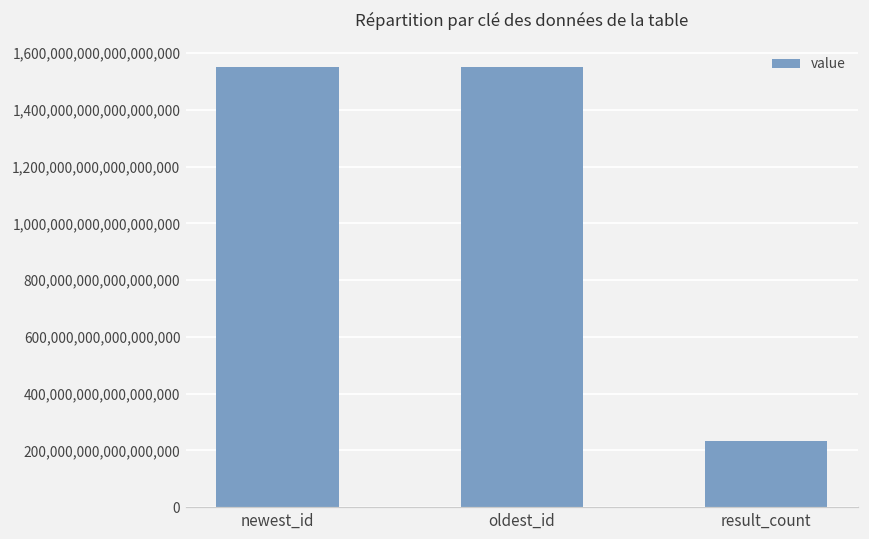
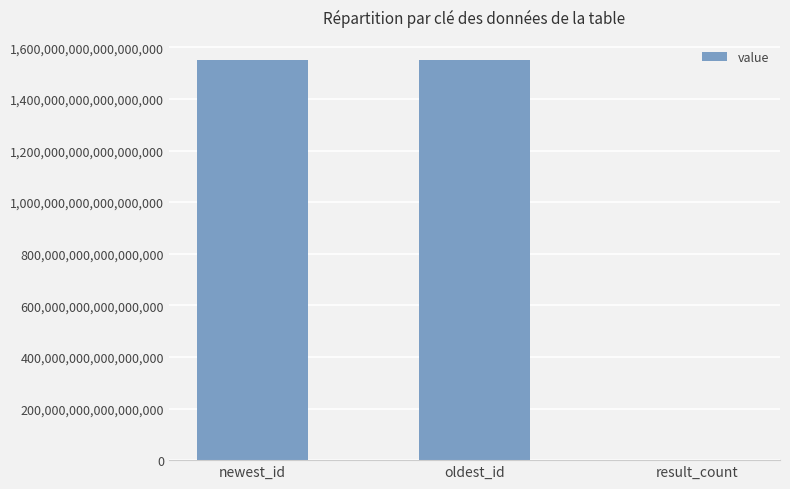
  {
    "newest_id": "1,550,000,000,000,000,000",
    "oldest_id": "1,550,000,000,000,000,000",
-   "result_count": "230,000,000,000,000,000"
+   "result_count": "0"
  }
